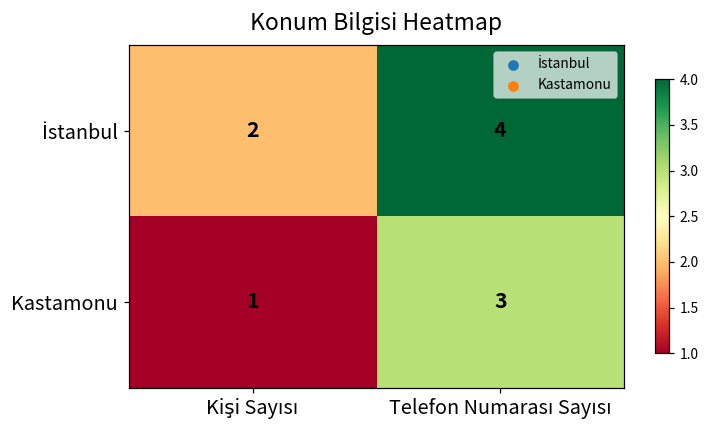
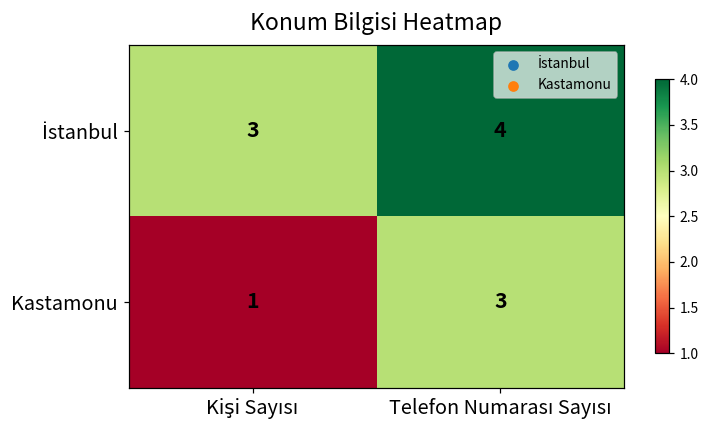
  {
    "İstanbul": {
-     "Kişi Sayısı": 2,
+     "Kişi Sayısı": 3,
      "Telefon Numarası Sayısı": 4
    },
    "Kastamonu": {
      "Kişi Sayısı": 1,
      "Telefon Numarası Sayısı": 3
    }
  }
